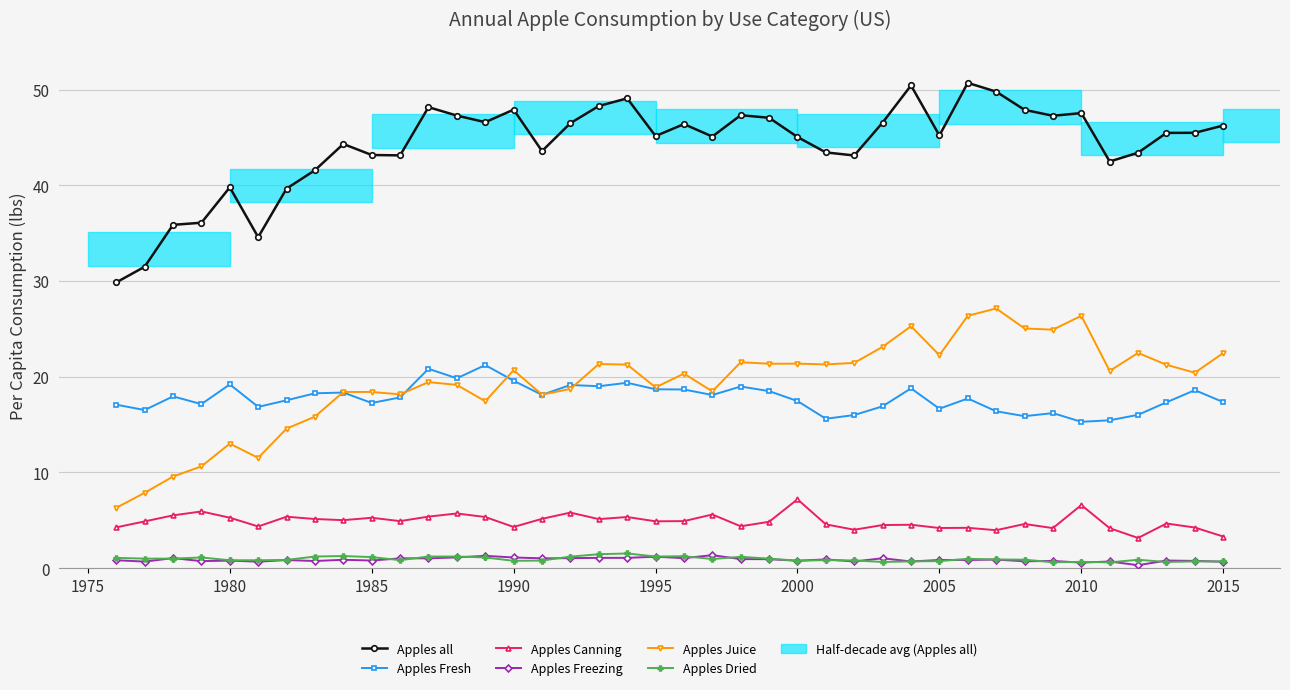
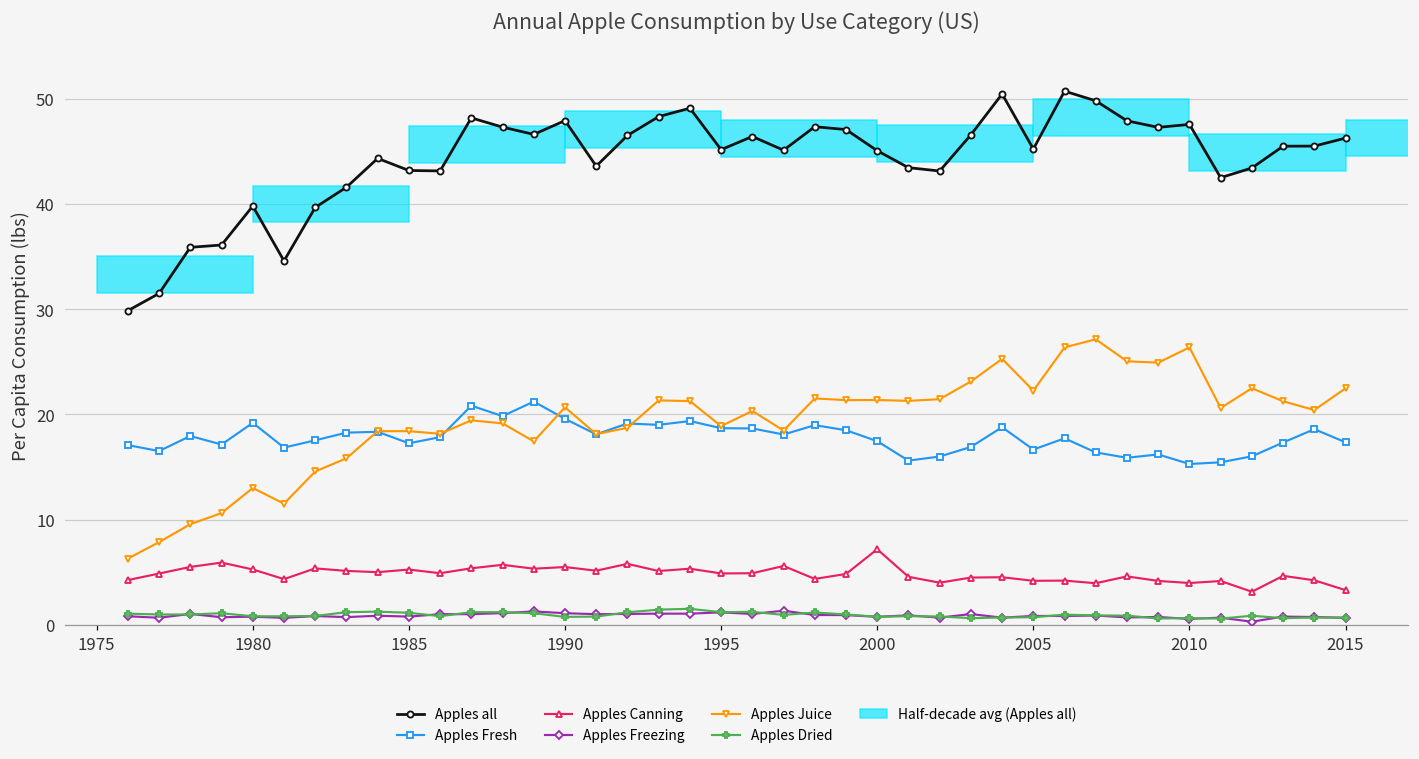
  {
    "Apples all": {
      "1980": 40,
      "1985": 43,
      "1990": 48,
      "1995": 45,
      "2000": 45,
      "2005": 45,
      "2010": 48,
      "2015": 46
    },
    "Apples Fresh": {
      "1980": 19,
      "1985": 17,
      "1990": 20,
      "2000": 17,
      "2005": 17,
      "2010": 15,
      "2015": 17
    },
    "Apples Canning": {
      "1980": 5,
      "1985": 5,
-     "1990": 4,
+     "1990": 6,
      "1995": 5,
      "2000": 7,
      "2005": 4,
-     "2010": 7,
+     "2010": 4,
      "2015": 3
    },
    "Apples Freezing": {
      "1985": 1,
      "1990": 1
    },
    "Apples Juice": {
      "1980": 13,
      "1985": 18,
      "1990": 21,
      "2000": 21,
      "2005": 22,
      "2010": 26,
      "2015": 22
    },
    "Apples Dried": {
      "1985": 1,
      "1990": 1
    }
  }
